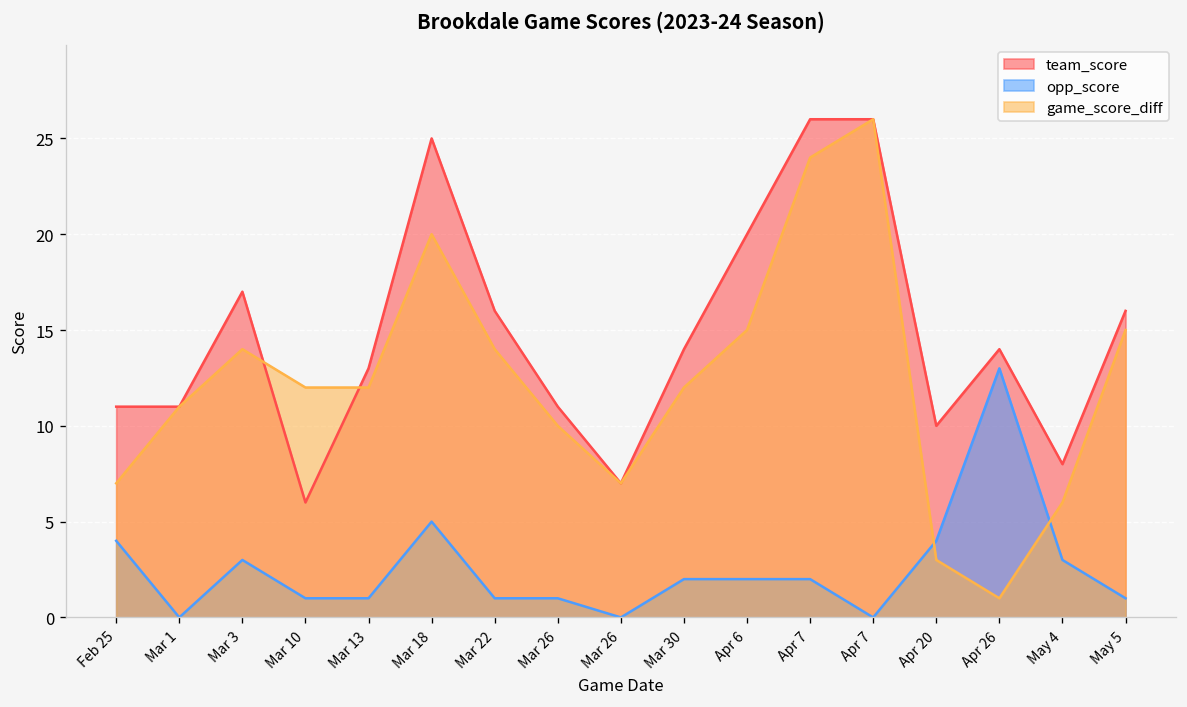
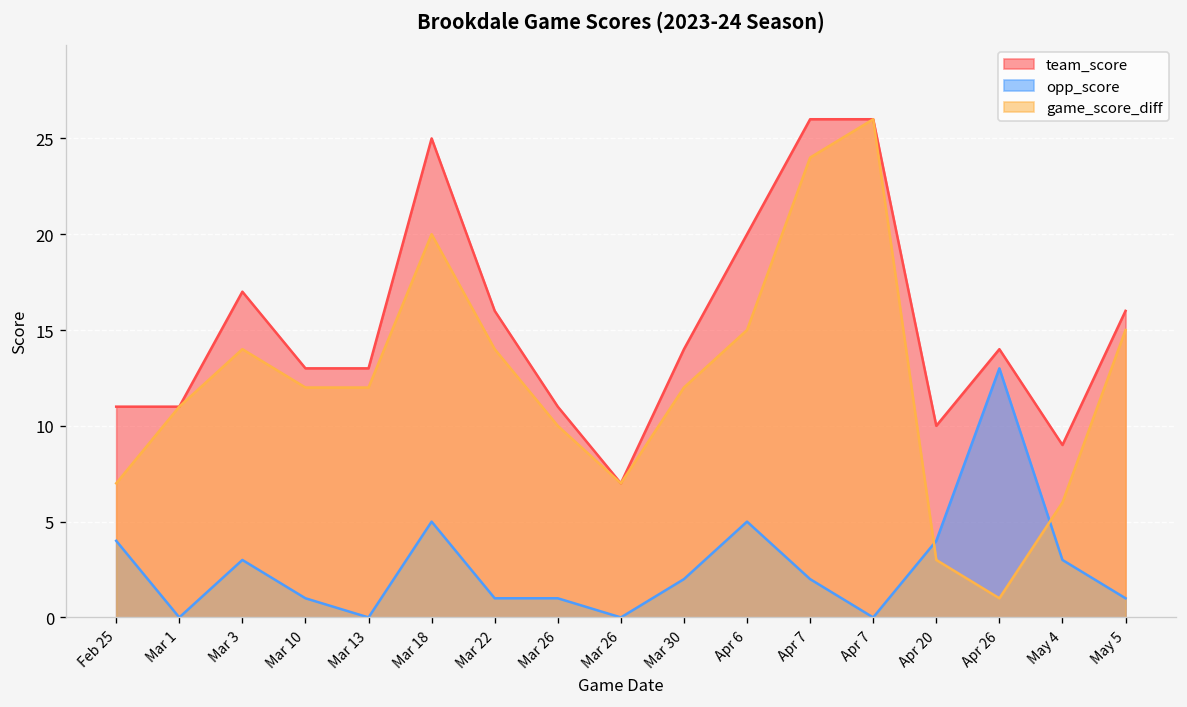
  {
    "team_score": {
      "Feb 25": 11,
      "Mar 3": 17,
-     "Mar 10": 6,
+     "Mar 10": 13,
      "Mar 13": 13,
      "Mar 18": 25,
      "Mar 22": 16,
      "Mar 30": 14,
      "Apr 6": 20,
      "Apr 20": 10,
      "Apr 26": 14,
-     "May 4": 8,
+     "May 4": 9,
      "May 5": 16
    },
    "opp_score": {
      "Feb 25": 4,
      "Mar 1": 0,
      "Mar 3": 3,
      "Mar 10": 1,
-     "Mar 13": 1,
+     "Mar 13": 0,
      "Mar 18": 5,
      "Mar 22": 1,
      "Mar 30": 2,
-     "Apr 6": 2,
+     "Apr 6": 5,
      "Apr 20": 4,
      "Apr 26": 13,
      "May 4": 3,
      "May 5": 1
    },
    "game_score_diff": {
      "Feb 25": 7,
      "Mar 3": 14,
      "Mar 10": 12,
      "Mar 13": 12,
      "Mar 18": 20,
      "Mar 22": 14,
      "Mar 30": 12,
      "Apr 6": 15,
      "Apr 20": 3,
      "Apr 26": 1,
      "May 4": 6,
      "May 5": 15
    }
  }
